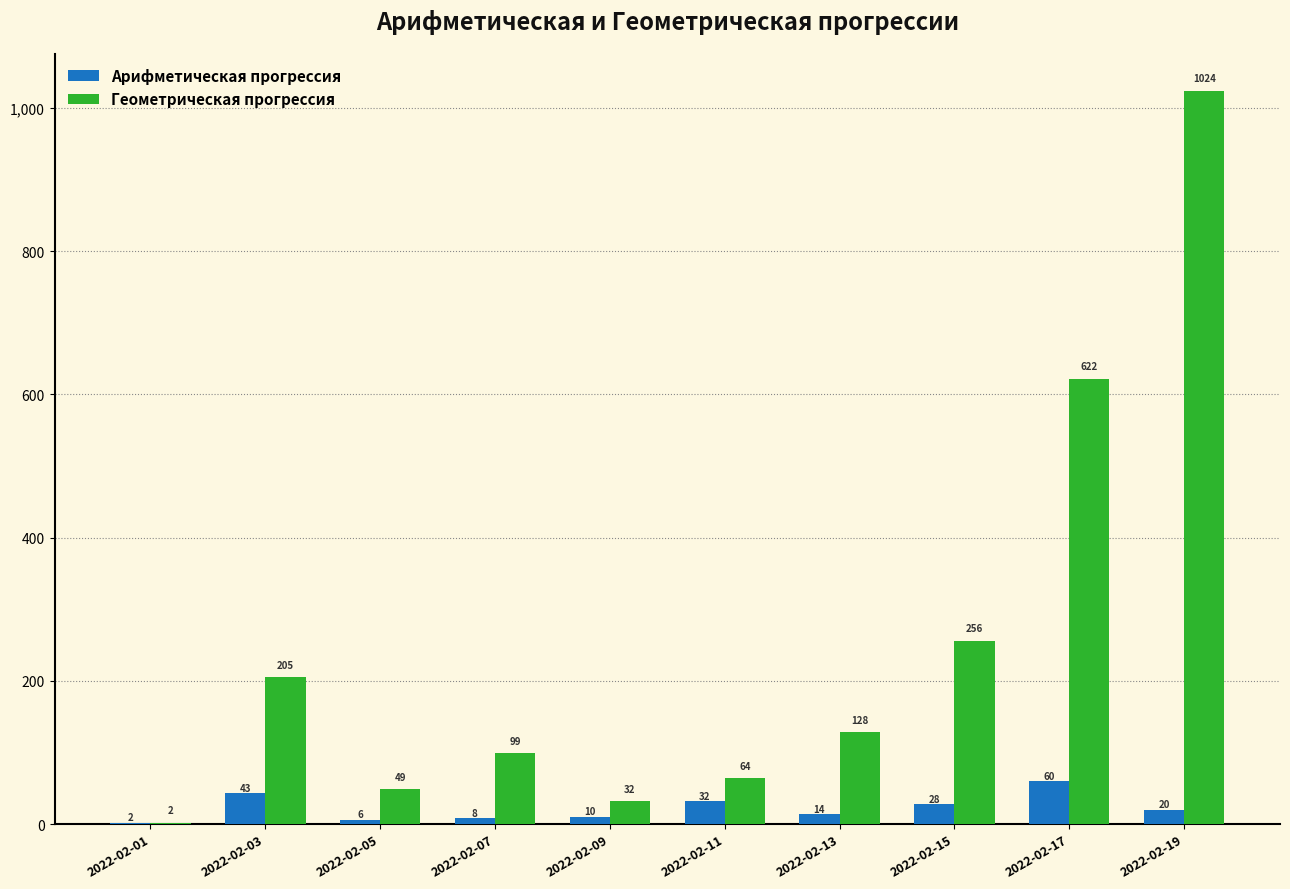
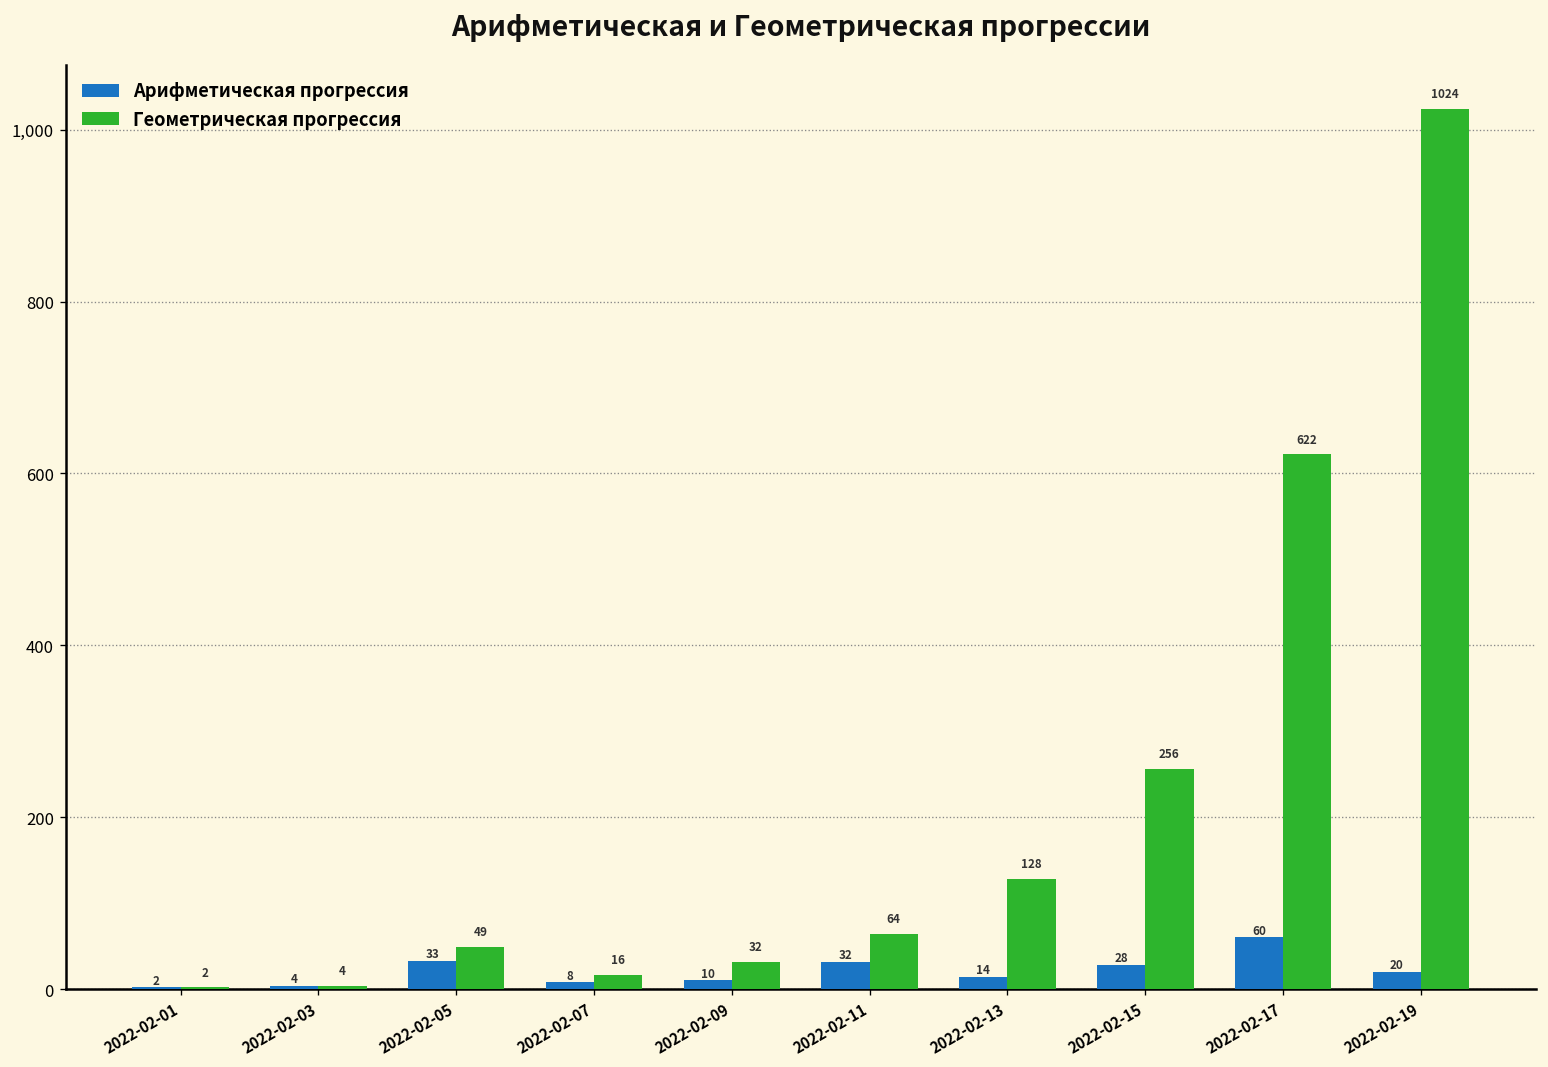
  {
    "Арифметическая прогрессия": {
      "2022-02-01": 2,
-     "2022-02-03": 43,
-     "2022-02-05": 6,
+     "2022-02-03": 4,
+     "2022-02-05": 33,
      "2022-02-07": 8,
      "2022-02-09": 10,
      "2022-02-11": 32,
      "2022-02-13": 14,
      "2022-02-15": 28,
      "2022-02-17": 60,
      "2022-02-19": 20
    },
    "Геометрическая прогрессия": {
      "2022-02-01": 2,
-     "2022-02-03": 205,
+     "2022-02-03": 4,
      "2022-02-05": 49,
-     "2022-02-07": 99,
+     "2022-02-07": 16,
      "2022-02-09": 32,
      "2022-02-11": 64,
      "2022-02-13": 128,
      "2022-02-15": 256,
      "2022-02-17": 622,
      "2022-02-19": 1024
    }
  }
